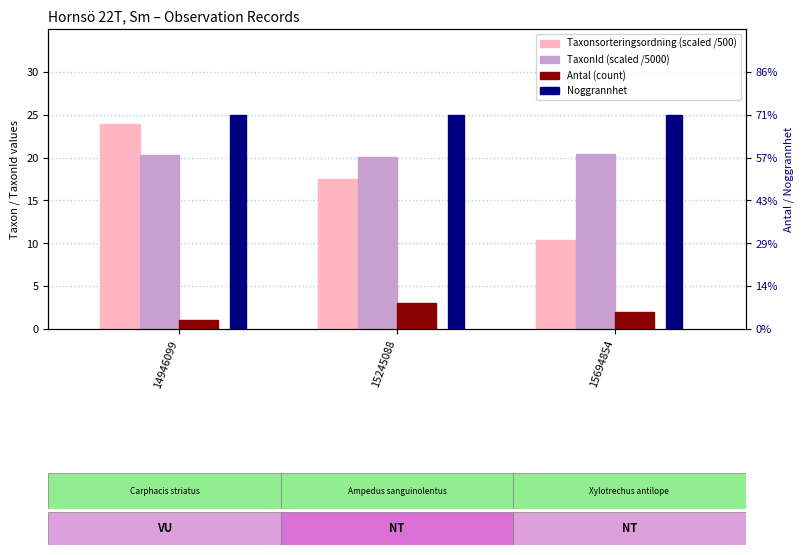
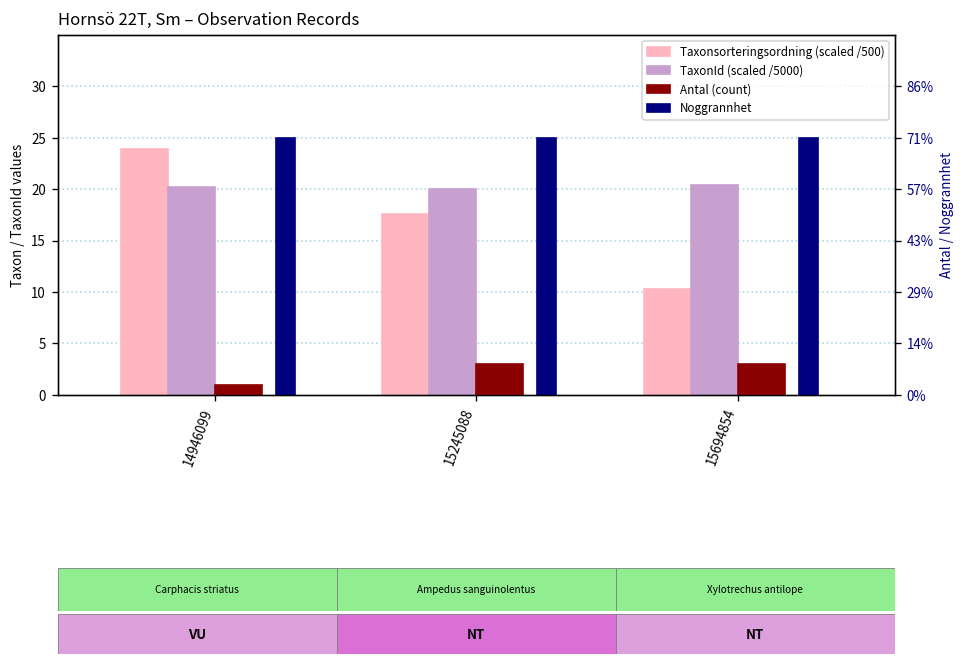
  {
    "Taxonsorteringsordning (scaled /500)": {
      "14946099": 24,
      "15245088": 18,
      "15694854": 10
    },
    "TaxonId (scaled /5000)": {
      "14946099": 20,
      "15245088": 20,
      "15694854": 20
    },
    "Antal (count)": {
      "14946099": 1,
      "15245088": 3,
-     "15694854": 2
+     "15694854": 3
    },
    "Noggrannhet": {
      "14946099": 25,
      "15245088": 25,
      "15694854": 25
    }
  }
